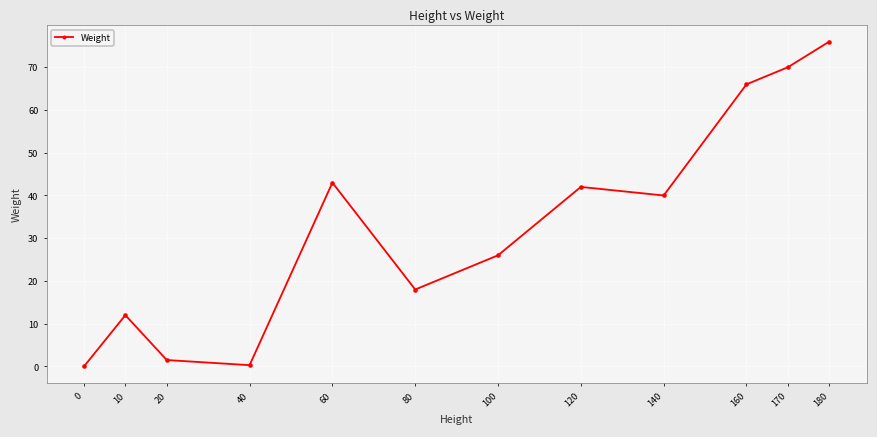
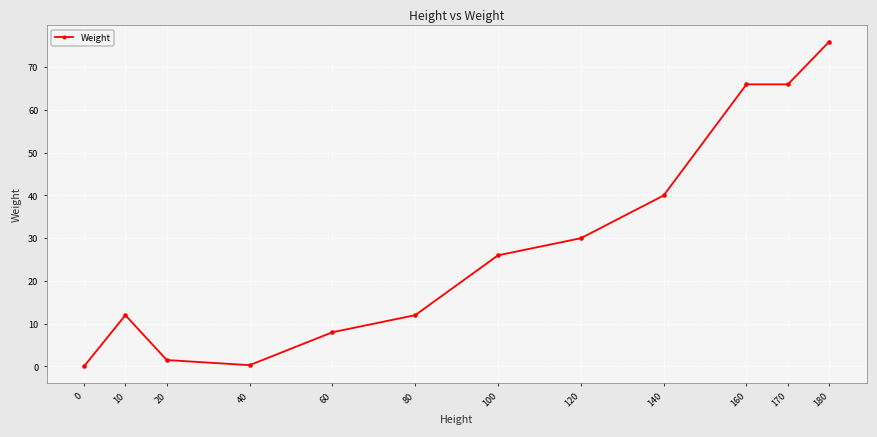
  {
    "0": 0,
    "10": 12,
    "20": 2,
    "40": 0,
-   "60": 43,
-   "80": 18,
+   "60": 8,
+   "80": 12,
    "100": 26,
-   "120": 42,
+   "120": 30,
    "140": 40,
    "160": 66,
-   "170": 70,
+   "170": 66,
    "180": 76
  }
